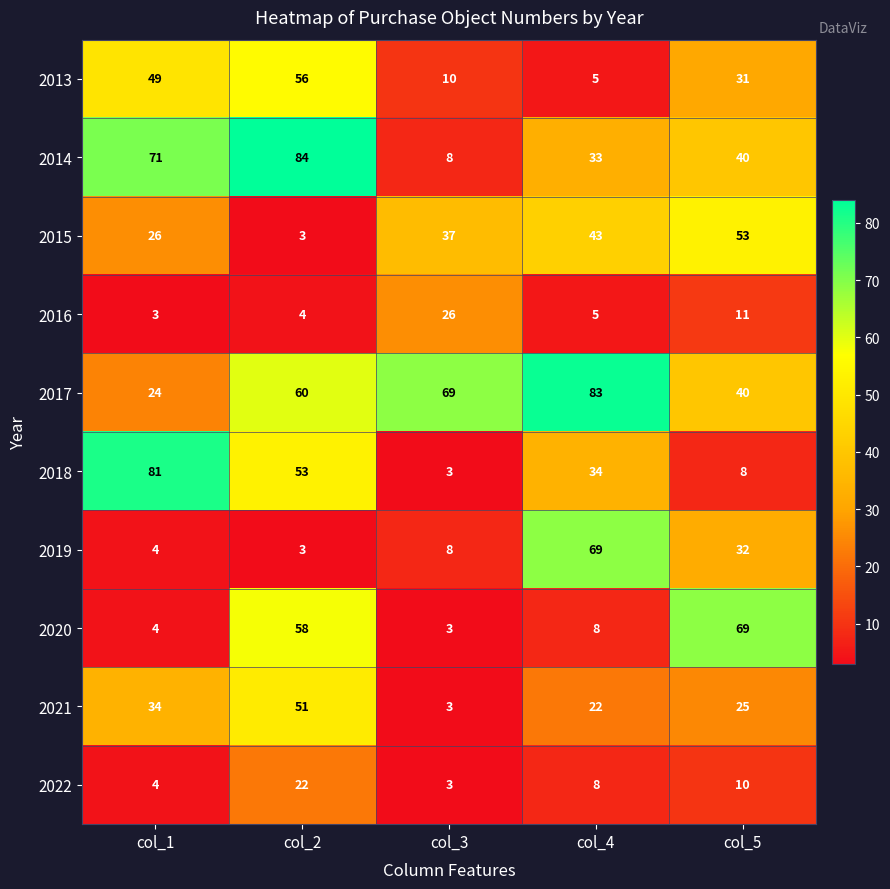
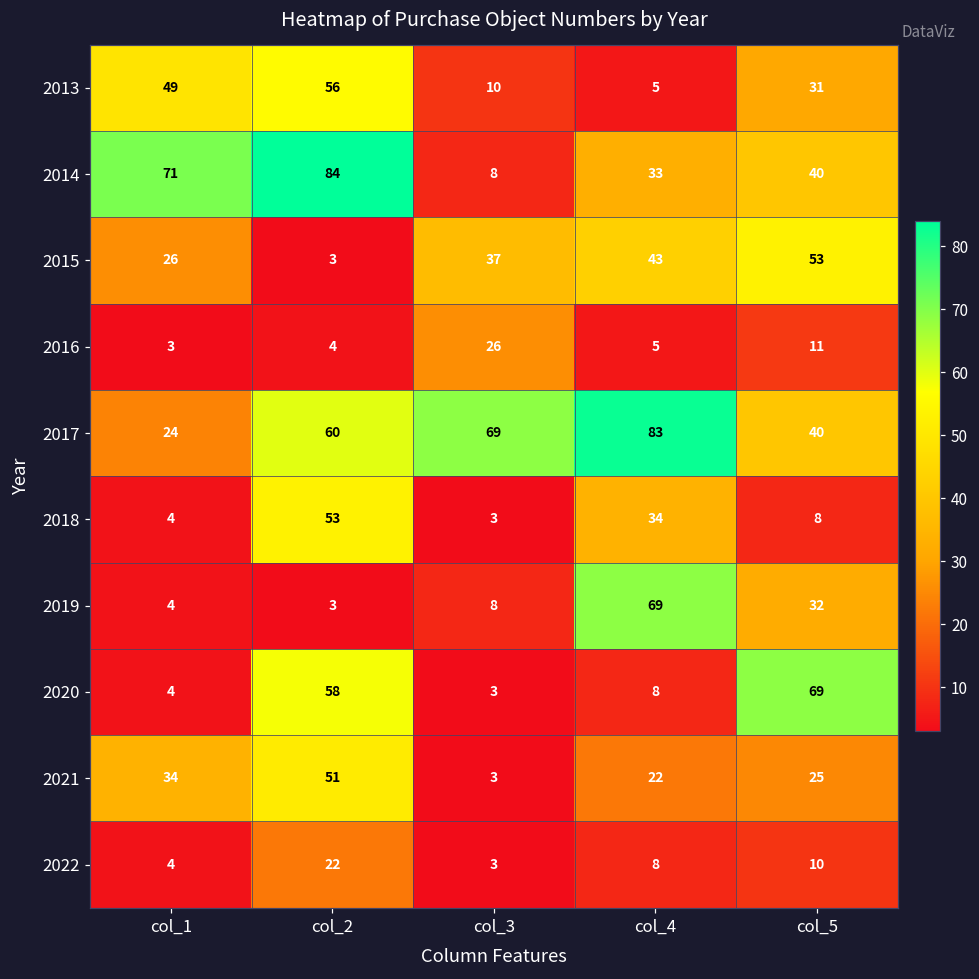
  {
    "2013": {
      "col_1": 49,
      "col_2": 56,
      "col_3": 10,
      "col_4": 5,
      "col_5": 31
    },
    "2014": {
      "col_1": 71,
      "col_2": 84,
      "col_3": 8,
      "col_4": 33,
      "col_5": 40
    },
    "2015": {
      "col_1": 26,
      "col_2": 3,
      "col_3": 37,
      "col_4": 43,
      "col_5": 53
    },
    "2016": {
      "col_1": 3,
      "col_2": 4,
      "col_3": 26,
      "col_4": 5,
      "col_5": 11
    },
    "2017": {
      "col_1": 24,
      "col_2": 60,
      "col_3": 69,
      "col_4": 83,
      "col_5": 40
    },
    "2018": {
-     "col_1": 81,
+     "col_1": 4,
      "col_2": 53,
      "col_3": 3,
      "col_4": 34,
      "col_5": 8
    },
    "2019": {
      "col_1": 4,
      "col_2": 3,
      "col_3": 8,
      "col_4": 69,
      "col_5": 32
    },
    "2020": {
      "col_1": 4,
      "col_2": 58,
      "col_3": 3,
      "col_4": 8,
      "col_5": 69
    },
    "2021": {
      "col_1": 34,
      "col_2": 51,
      "col_3": 3,
      "col_4": 22,
      "col_5": 25
    },
    "2022": {
      "col_1": 4,
      "col_2": 22,
      "col_3": 3,
      "col_4": 8,
      "col_5": 10
    }
  }
